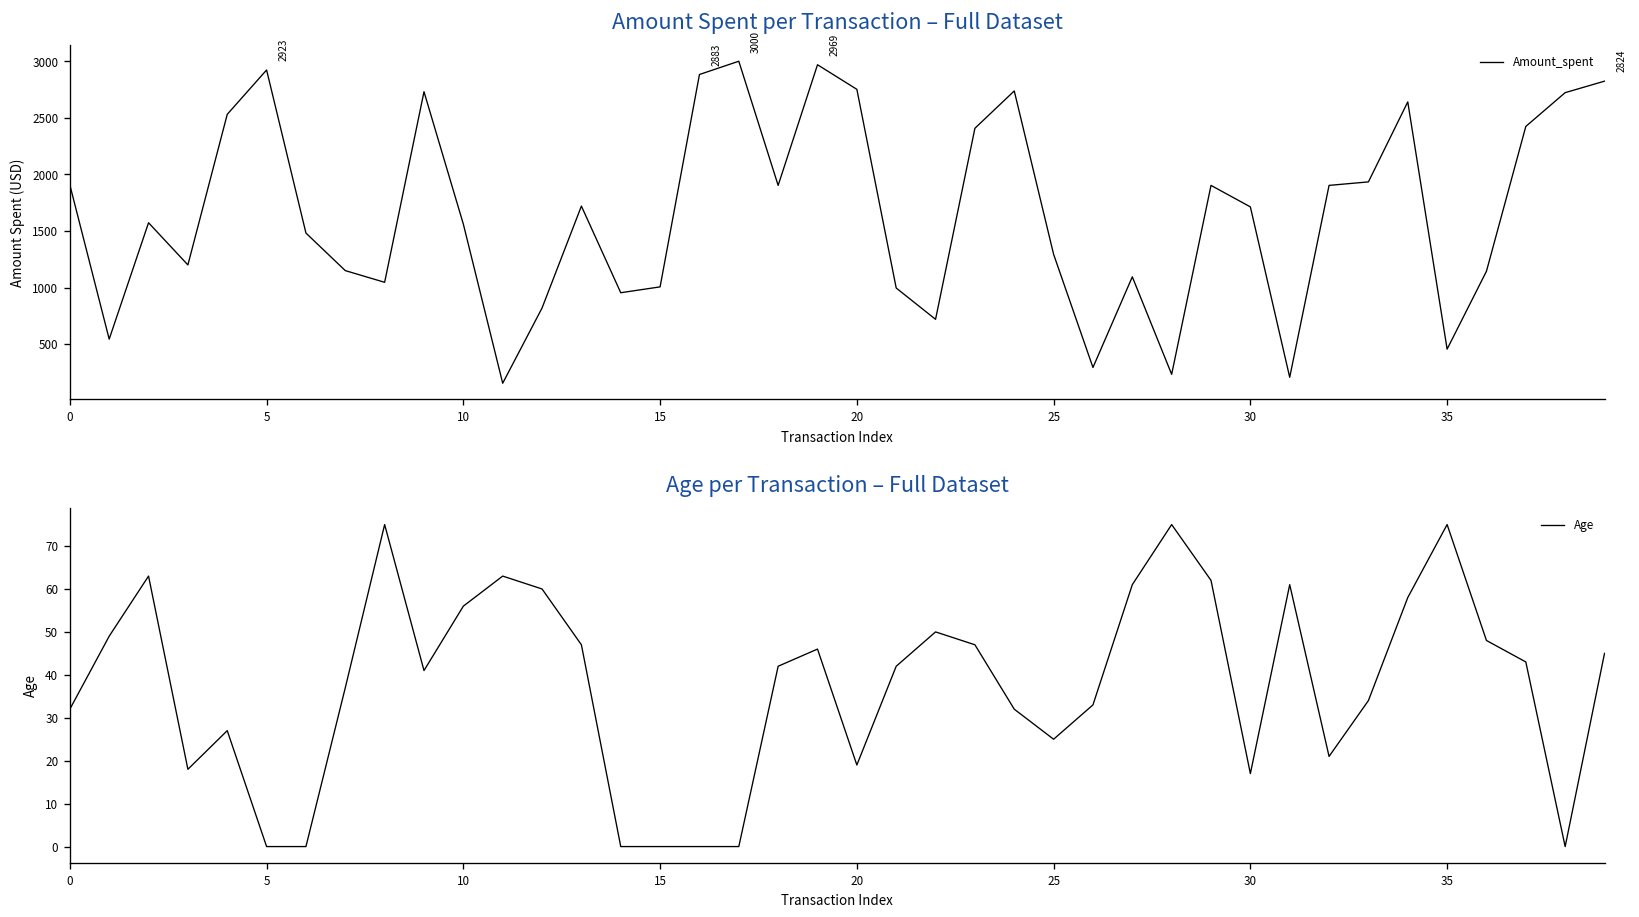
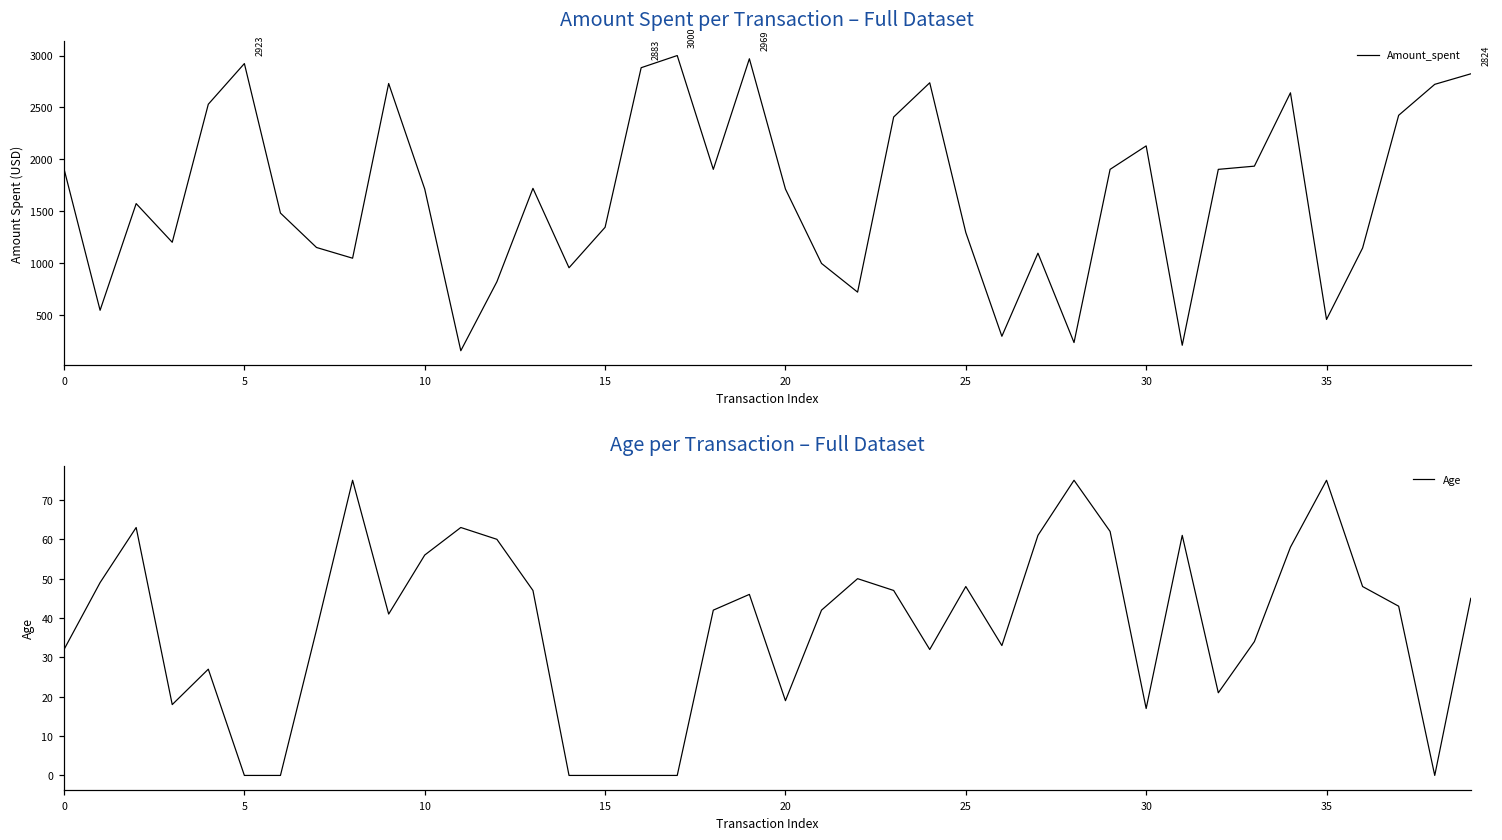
  {
    "Amount Spent per Transaction – Full Dataset": {
      "0": 1900,
-     "10": 1600,
-     "15": 1000,
-     "20": 2800,
+     "10": 1700,
+     "15": 1300,
+     "20": 1700,
      "25": 1300,
-     "30": 1700,
+     "30": 2100,
      "35": 500
    },
    "Age per Transaction – Full Dataset": {
      "0": 32,
      "5": 0,
      "10": 56,
      "15": 0,
      "20": 19,
-     "25": 25,
+     "25": 48,
      "30": 17,
      "35": 75
    }
  }
